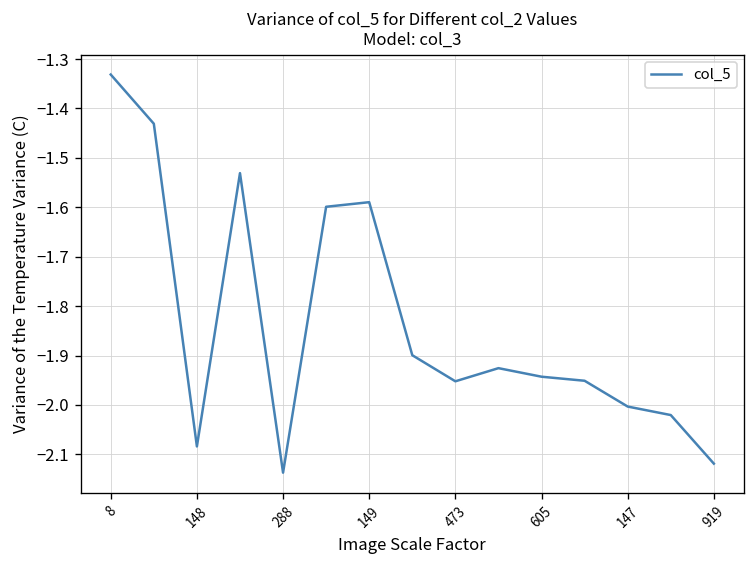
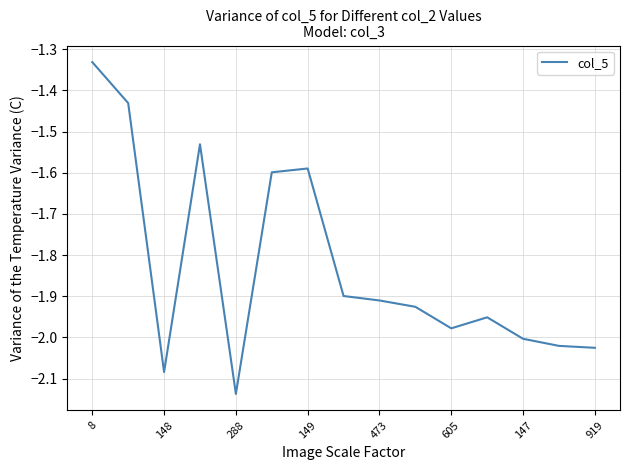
  {
    "8": -1.33,
    "148": -2.08,
    "288": -2.14,
    "149": -1.59,
-   "473": -1.95,
-   "605": -1.94,
+   "473": -1.91,
+   "605": -1.98,
    "147": -2.00,
-   "919": -2.12
+   "919": -2.03
  }
